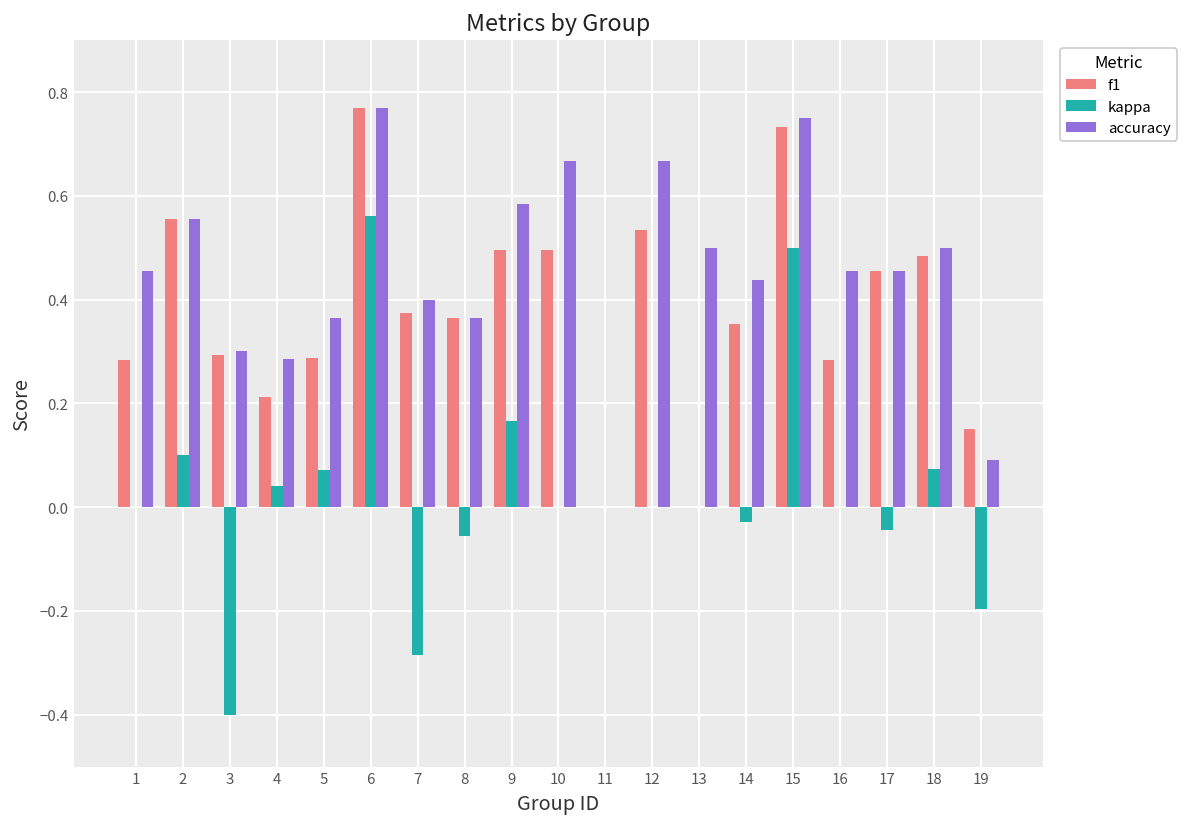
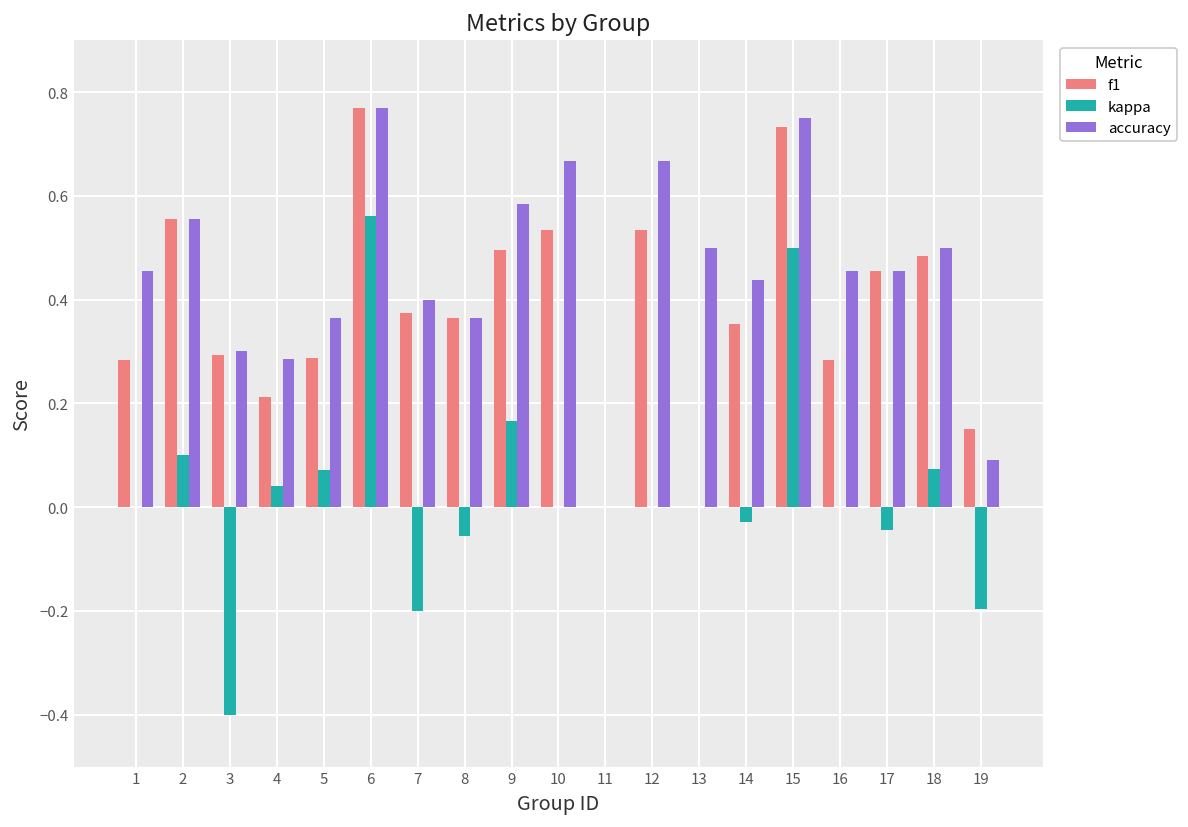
  {
    "f1": {
      "1": 0.28,
      "2": 0.56,
      "3": 0.29,
      "4": 0.21,
      "5": 0.29,
      "6": 0.77,
      "7": 0.38,
      "8": 0.36,
      "9": 0.50,
-     "10": 0.50,
+     "10": 0.53,
      "11": 0.00,
      "12": 0.53,
      "13": 0.00,
      "14": 0.35,
      "15": 0.73,
      "16": 0.28,
      "17": 0.45,
      "18": 0.48,
      "19": 0.15
    },
    "kappa": {
      "1": 0.00,
      "2": 0.10,
      "3": -0.40,
      "4": 0.04,
      "5": 0.07,
      "6": 0.56,
-     "7": -0.28,
+     "7": -0.20,
      "8": -0.05,
      "9": 0.17,
      "10": 0.00,
      "11": 0.00,
      "12": 0.00,
      "13": 0.00,
      "14": -0.03,
      "15": 0.50,
      "16": 0.00,
      "17": -0.04,
      "18": 0.07,
      "19": -0.20
    },
    "accuracy": {
      "1": 0.45,
      "2": 0.56,
      "3": 0.30,
      "4": 0.29,
      "5": 0.36,
      "6": 0.77,
      "7": 0.40,
      "8": 0.36,
      "9": 0.58,
      "10": 0.67,
      "11": 0.00,
      "12": 0.67,
      "13": 0.50,
      "14": 0.44,
      "15": 0.75,
      "16": 0.45,
      "17": 0.45,
      "18": 0.50,
      "19": 0.09
    }
  }
